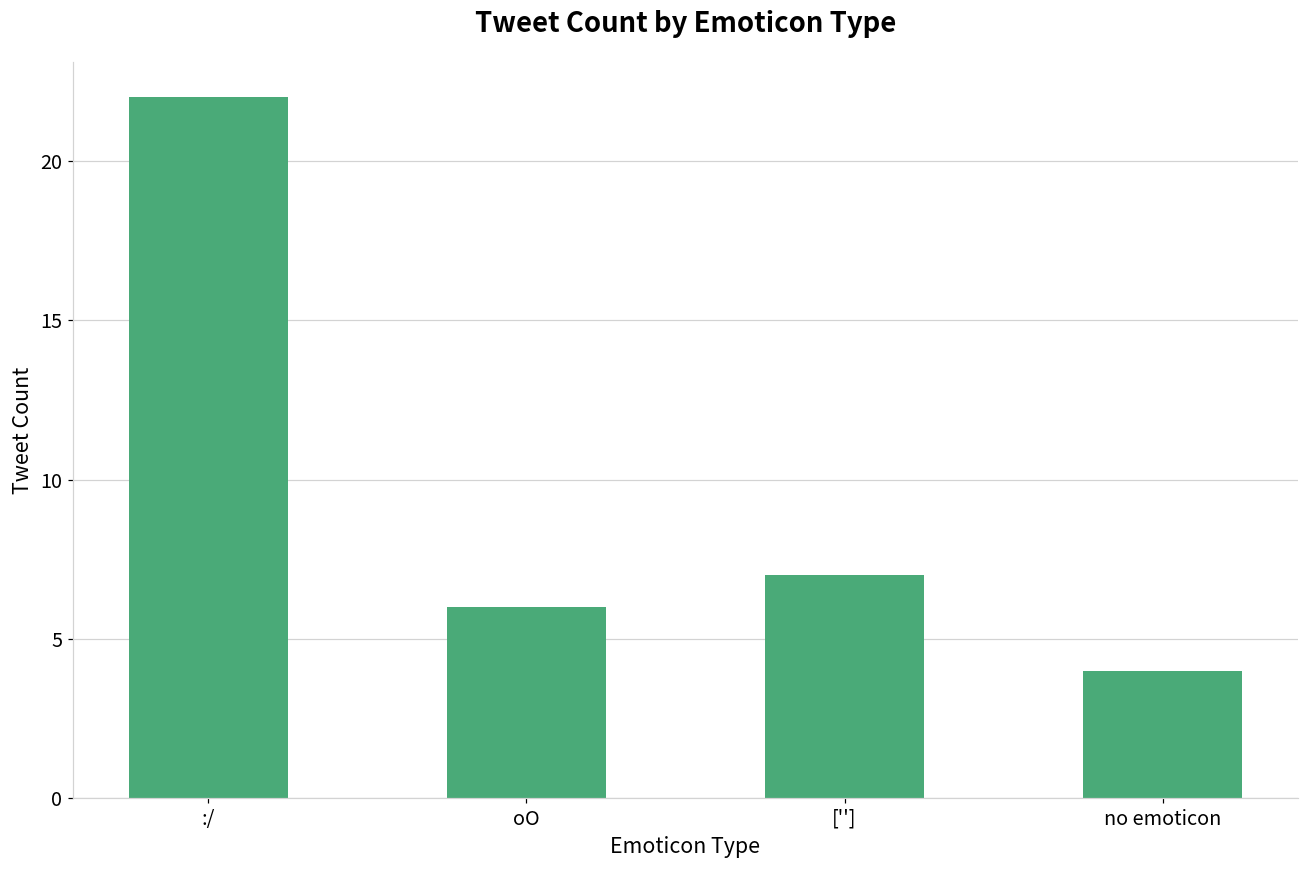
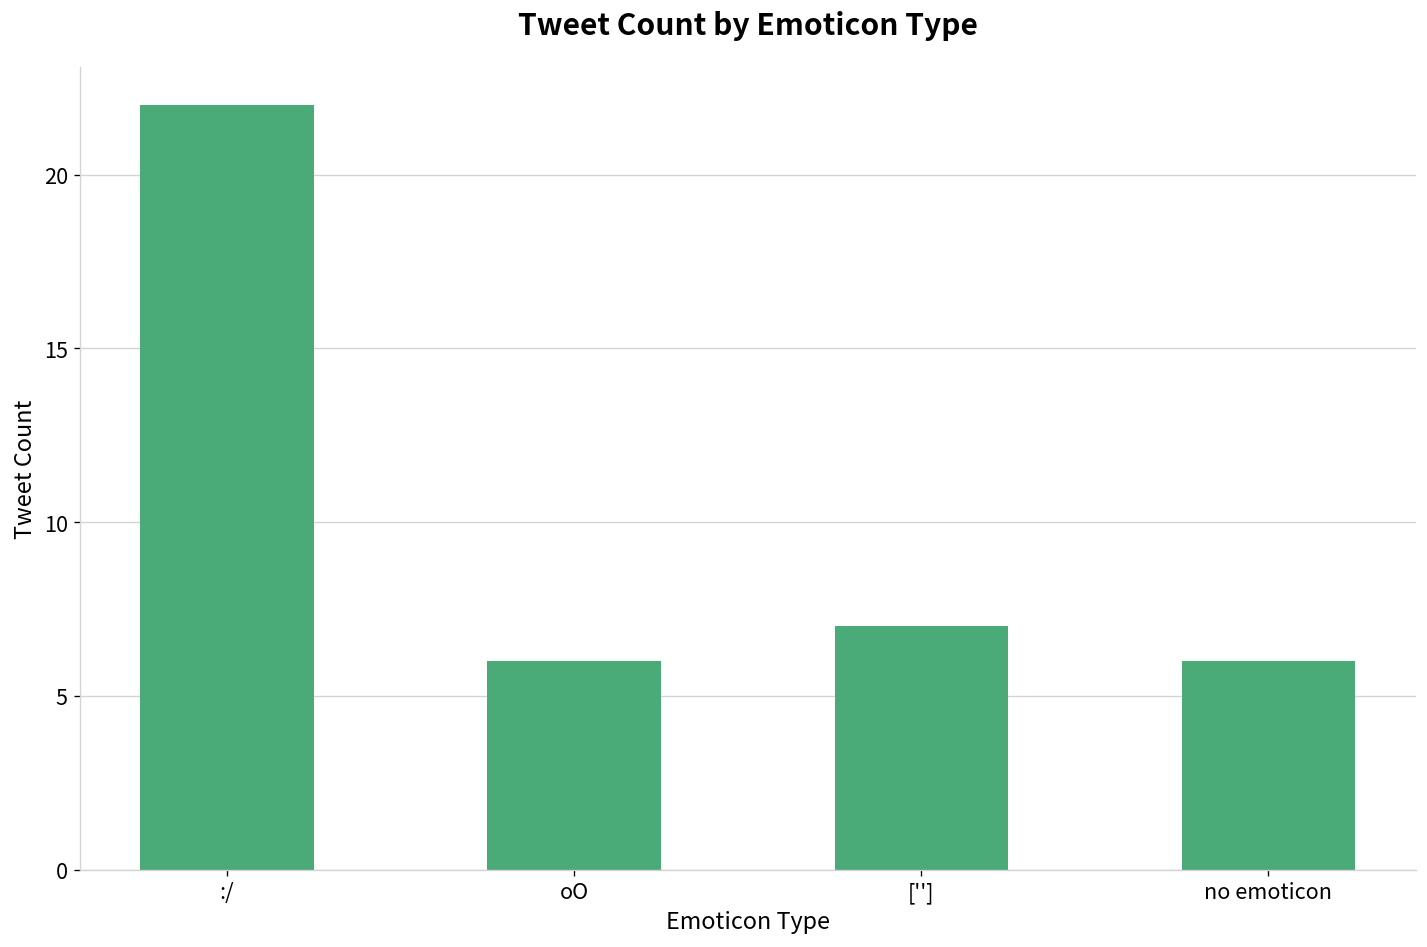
  {
    ":/": 22,
    "oO": 6,
    "['']": 7,
-   "no emoticon": 4
+   "no emoticon": 6
  }
